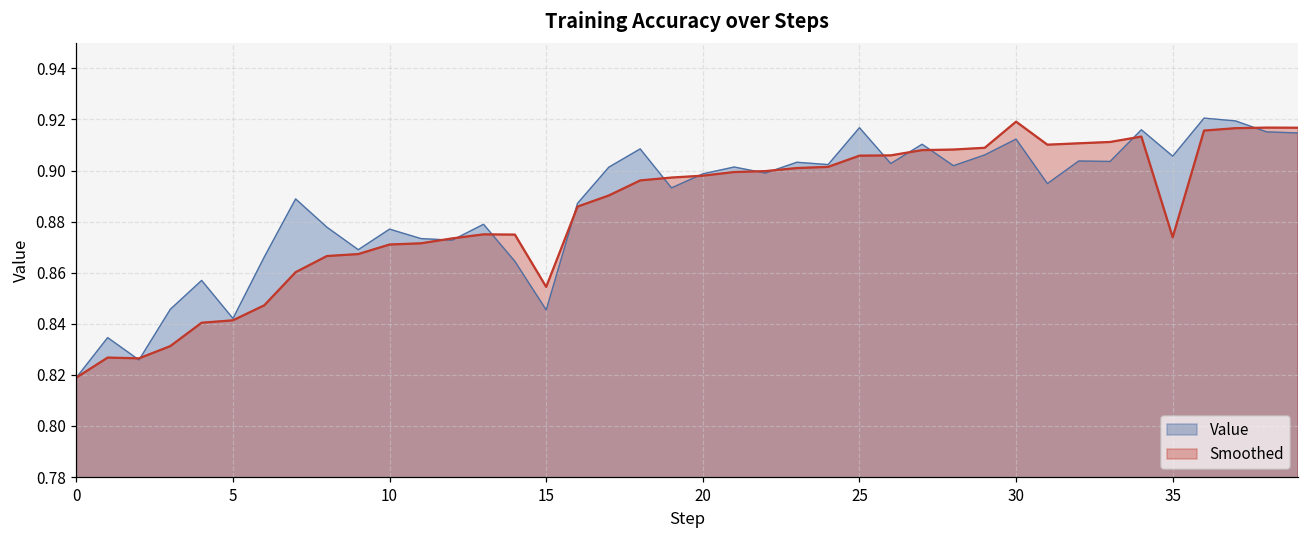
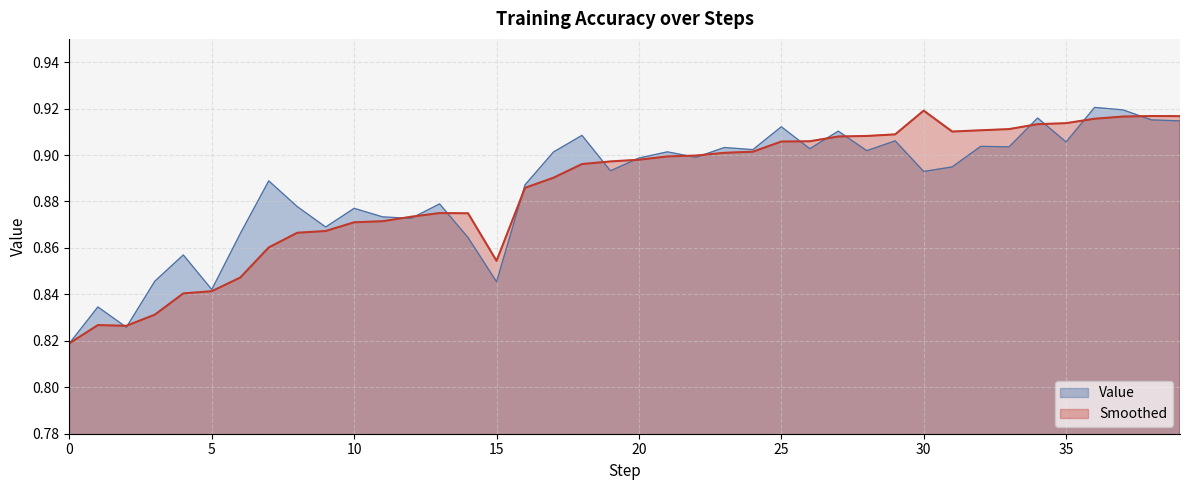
  {
    "Value": {
      "10": 0.877,
      "15": 0.845,
-     "25": 0.917,
-     "30": 0.912,
+     "25": 0.912,
+     "30": 0.893,
      "35": 0.906
    },
    "Smoothed": {
      "10": 0.871,
      "15": 0.854,
      "25": 0.906,
      "30": 0.919,
-     "35": 0.874
+     "35": 0.914
    }
  }
